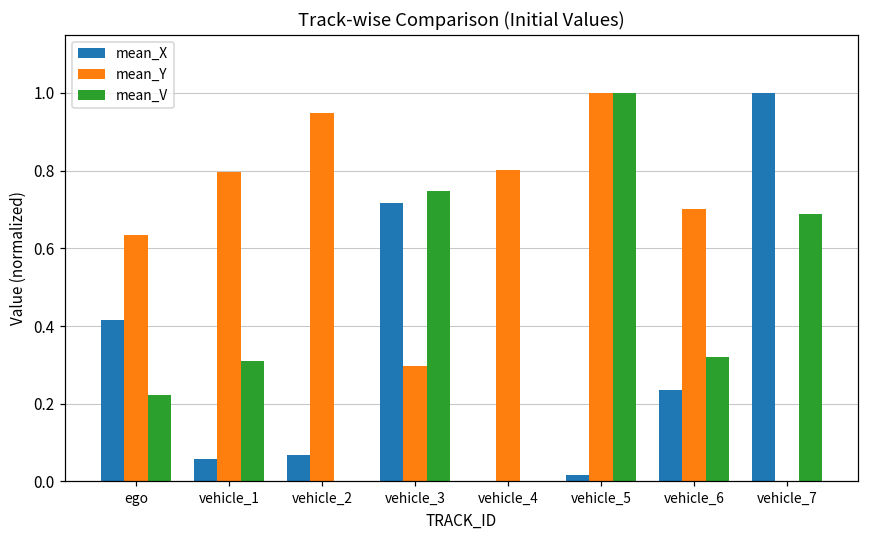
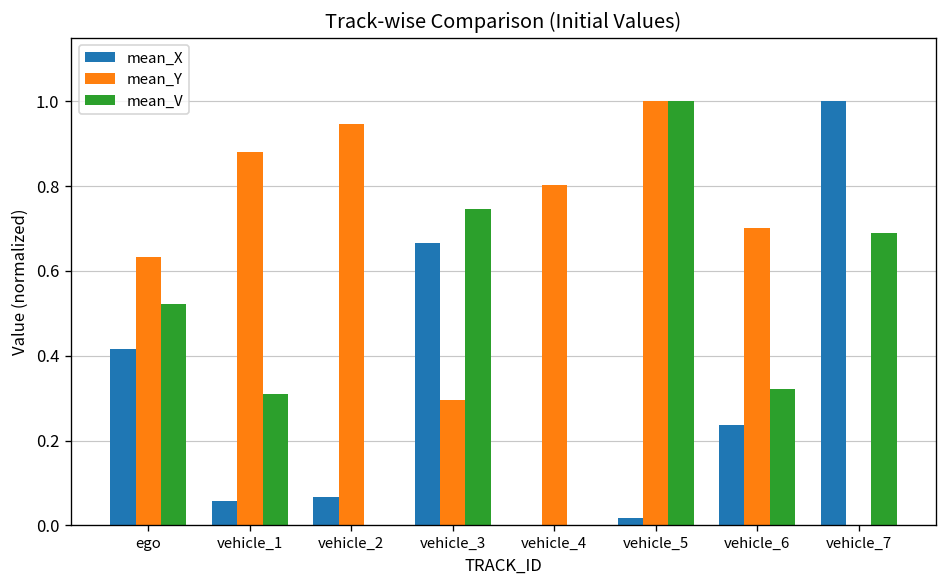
  {
    "mean_X": {
      "ego": 0.42,
      "vehicle_1": 0.06,
      "vehicle_2": 0.07,
-     "vehicle_3": 0.72,
+     "vehicle_3": 0.67,
      "vehicle_4": 0.00,
      "vehicle_5": 0.02,
      "vehicle_6": 0.24,
      "vehicle_7": 1.00
    },
    "mean_Y": {
      "ego": 0.63,
-     "vehicle_1": 0.80,
+     "vehicle_1": 0.88,
      "vehicle_2": 0.95,
      "vehicle_3": 0.30,
      "vehicle_4": 0.80,
      "vehicle_5": 1.00,
      "vehicle_6": 0.70,
      "vehicle_7": 0.00
    },
    "mean_V": {
-     "ego": 0.22,
+     "ego": 0.52,
      "vehicle_1": 0.31,
      "vehicle_3": 0.75,
      "vehicle_4": 0.00,
      "vehicle_5": 1.00,
      "vehicle_6": 0.32,
      "vehicle_7": 0.69
    }
  }
